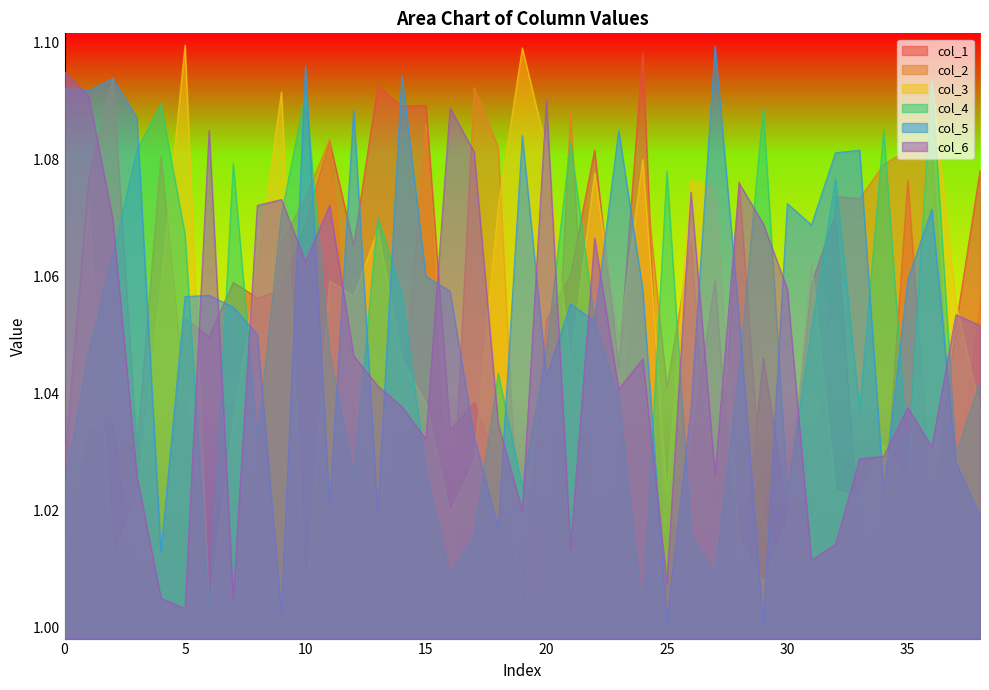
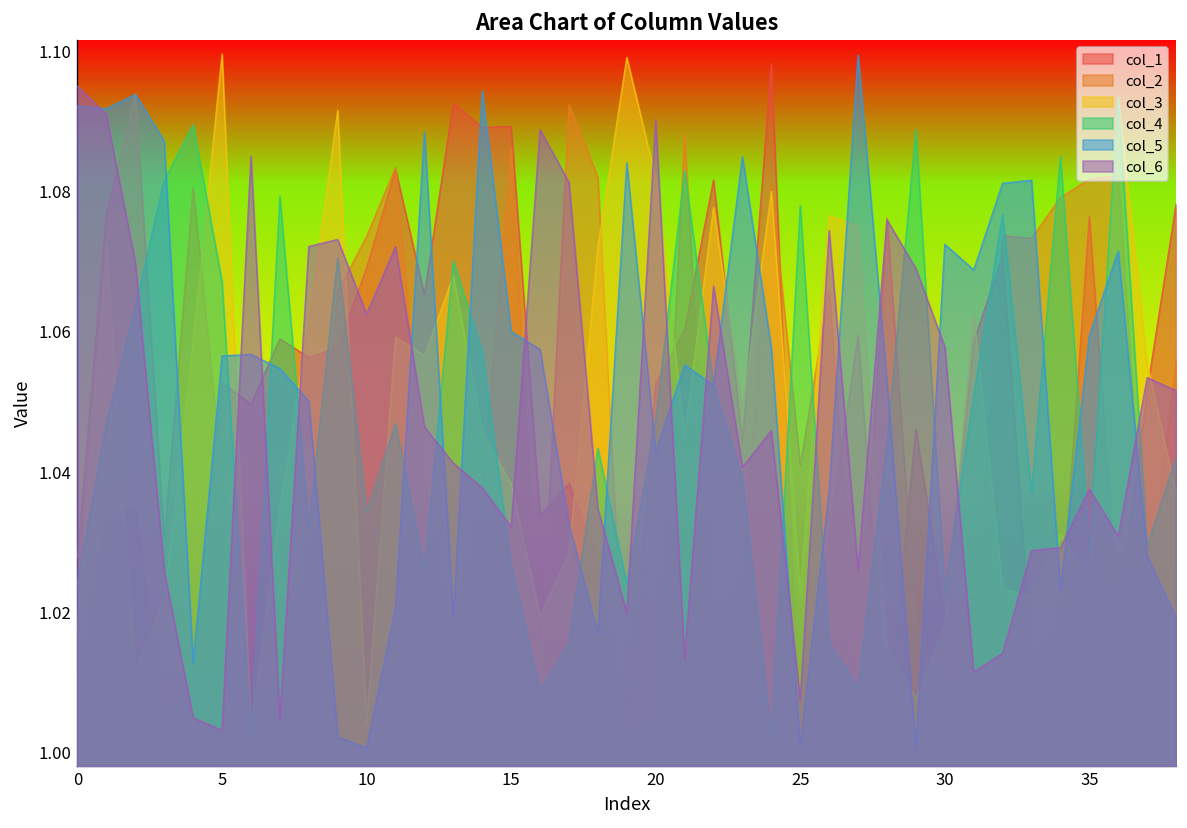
  {
    "col_4": {
      "0": 1.024,
      "5": 1.067,
-     "10": 1.091,
+     "10": 1.034,
      "15": 1.027,
      "20": 1.047,
      "25": 1.078,
      "30": 1.023,
      "35": 1.029
    },
    "col_5": {
      "0": 1.092,
      "5": 1.057,
-     "10": 1.096,
+     "10": 1.001,
      "15": 1.060,
      "20": 1.043,
      "25": 1.001,
      "30": 1.073,
      "35": 1.059
    },
    "col_6": {
      "0": 1.095,
      "5": 1.003,
      "10": 1.063,
      "15": 1.032,
      "20": 1.090,
      "25": 1.007,
      "30": 1.058,
      "35": 1.038
    }
  }
